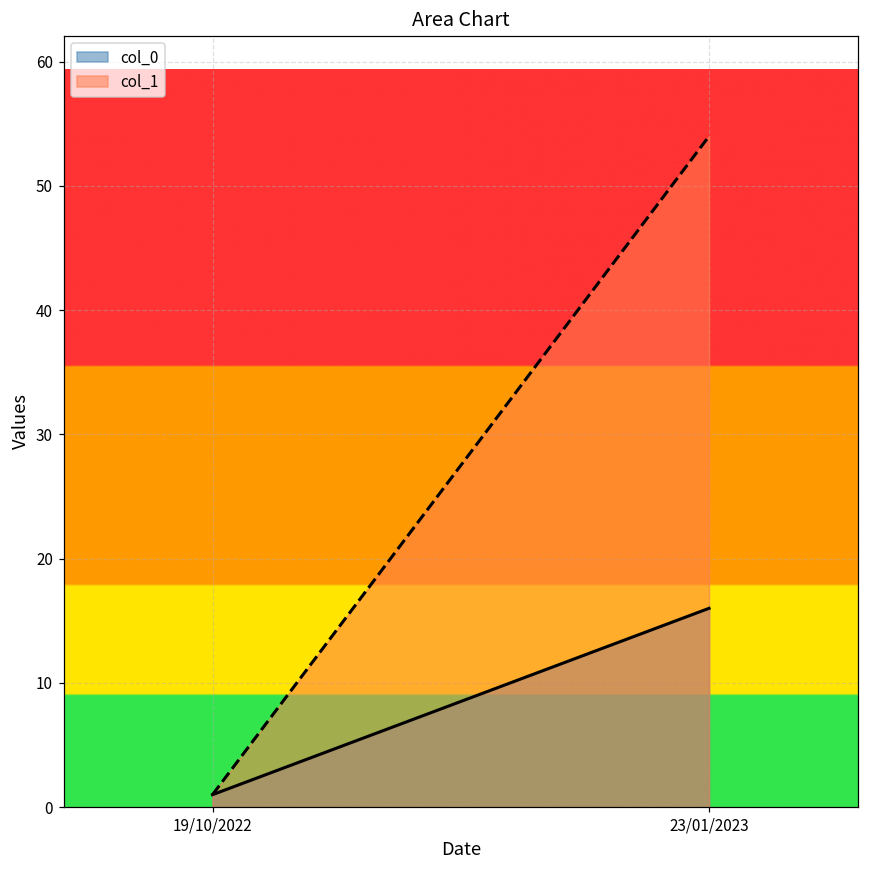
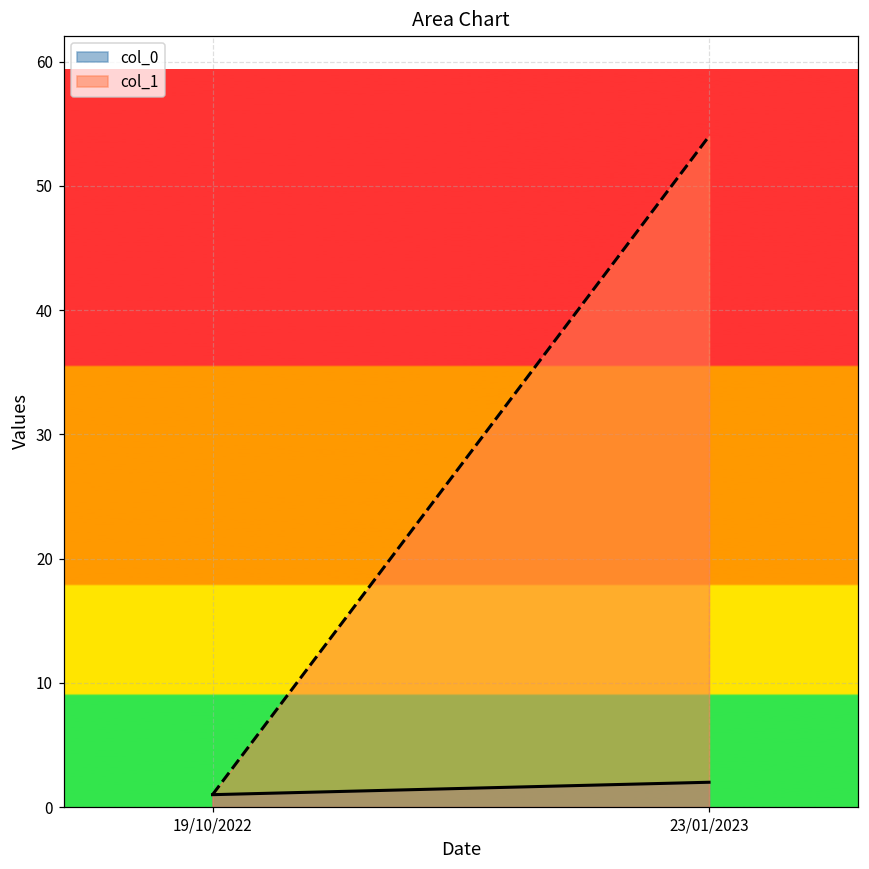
  {
    "col_0": {
-     "23/01/2023": 16
+     "23/01/2023": 2
    },
    "col_1": {
      "23/01/2023": 54
    }
  }
